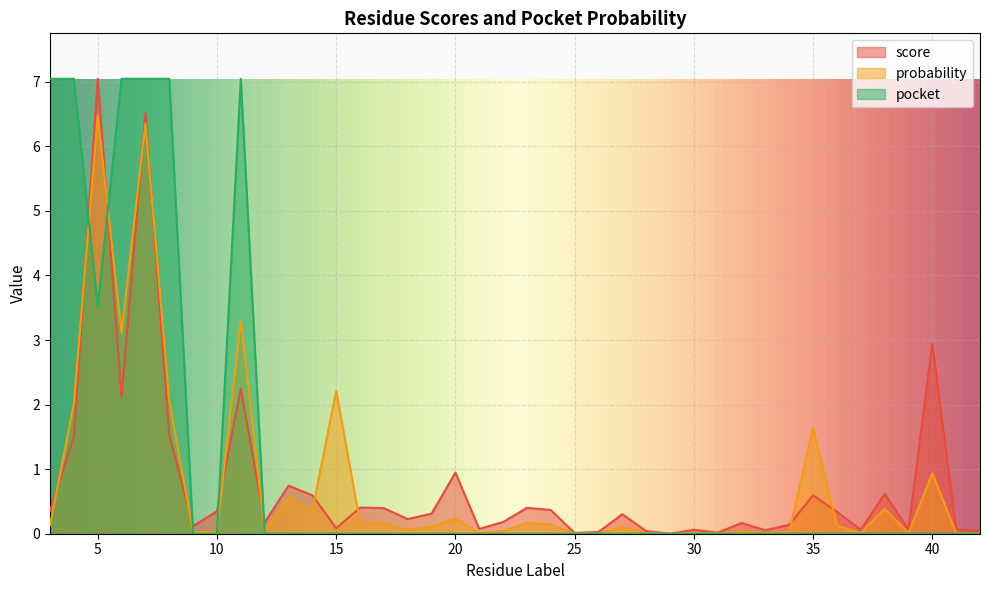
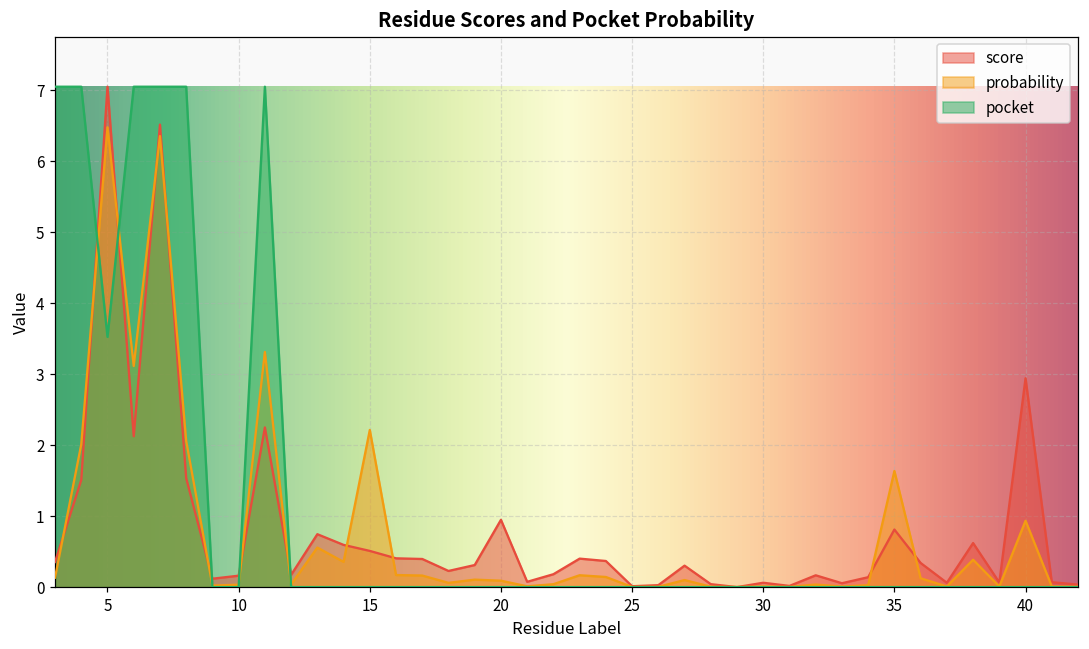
  {
    "score": {
      "5": 7.0,
-     "10": 0.3,
-     "15": 0.1,
+     "10": 0.2,
+     "15": 0.5,
      "20": 0.9,
      "30": 0.1,
-     "35": 0.6,
+     "35": 0.8,
      "40": 2.9
    },
    "probability": {
      "5": 6.5,
      "15": 2.2,
-     "20": 0.2,
+     "20": 0.1,
      "35": 1.6,
      "40": 0.9
    },
    "pocket": {
      "5": 3.5,
      "15": 0.0,
      "20": 0.0,
      "35": 0.0,
      "40": 0.0
    }
  }
